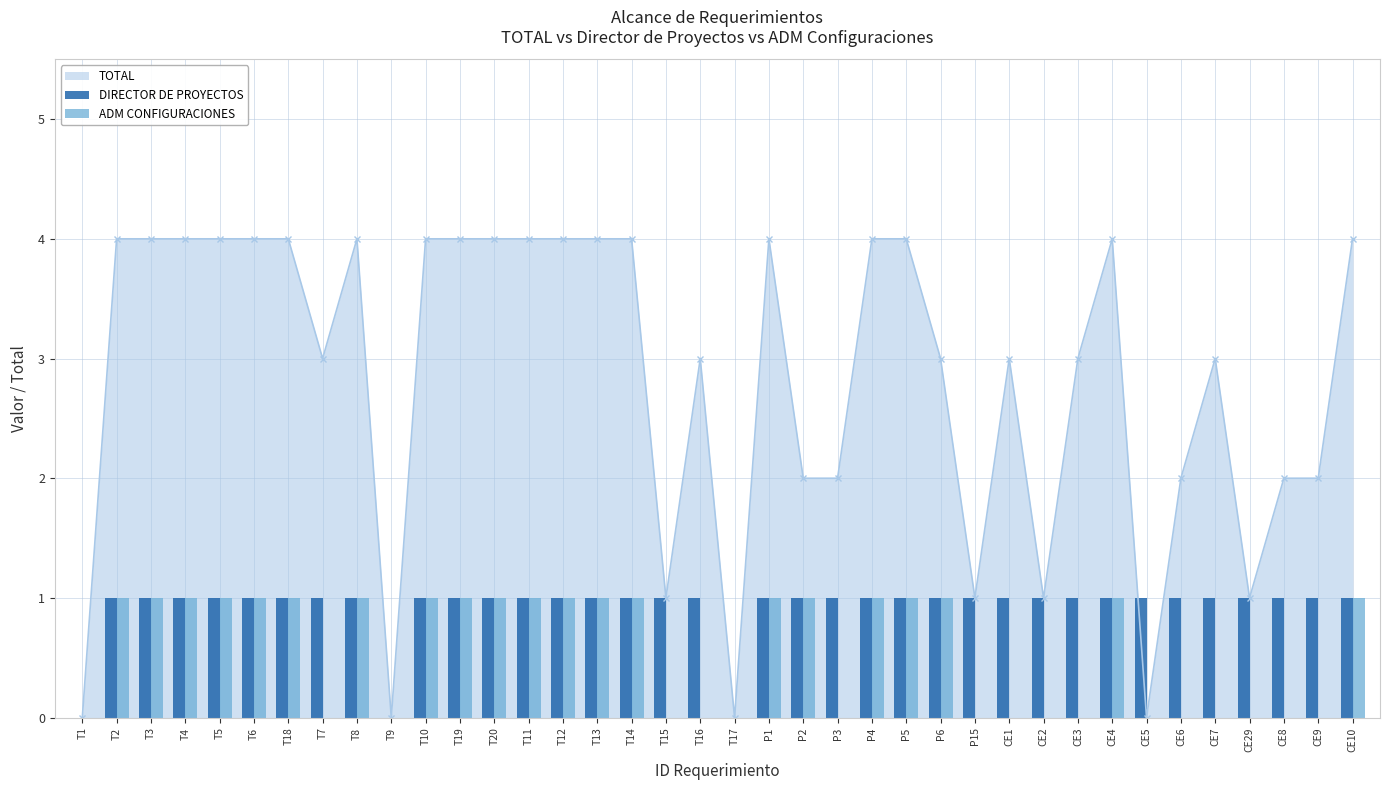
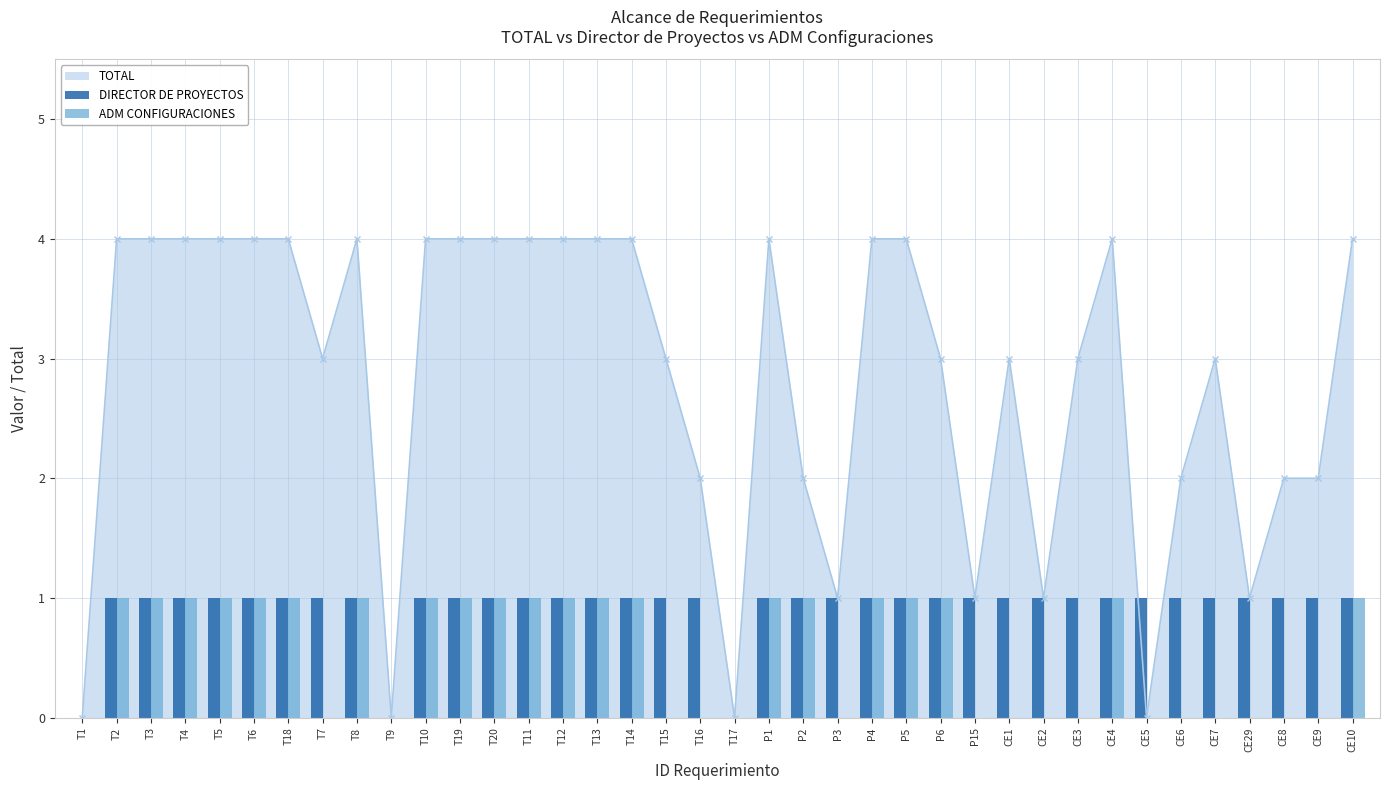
  {
    "DIRECTOR DE PROYECTOS": {
      "T1": 0,
      "T2": 1,
      "T3": 1,
      "T4": 1,
      "T5": 1,
      "T6": 1,
      "T18": 1,
      "T7": 1,
      "T8": 1,
      "T9": 0,
      "T10": 1,
      "T19": 1,
      "T20": 1,
      "T11": 1,
      "T12": 1,
      "T13": 1,
      "T14": 1,
      "T15": 1,
      "T16": 1,
      "T17": 0,
      "P1": 1,
      "P2": 1,
      "P3": 1,
      "P4": 1,
      "P5": 1,
      "P6": 1,
      "P15": 1,
      "CE1": 1,
      "CE2": 1,
      "CE3": 1,
      "CE4": 1,
      "CE5": 1,
      "CE6": 1,
      "CE7": 1,
      "CE29": 1,
      "CE8": 1,
      "CE9": 1,
      "CE10": 1
    },
    "TOTAL": {
      "T1": 0,
      "T2": 4,
      "T3": 4,
      "T4": 4,
      "T5": 4,
      "T6": 4,
      "T18": 4,
      "T7": 3,
      "T8": 4,
      "T9": 0,
      "T10": 4,
      "T19": 4,
      "T20": 4,
      "T11": 4,
      "T12": 4,
      "T13": 4,
      "T14": 4,
-     "T15": 1,
-     "T16": 3,
+     "T15": 3,
+     "T16": 2,
      "T17": 0,
      "P1": 4,
      "P2": 2,
-     "P3": 2,
+     "P3": 1,
      "P4": 4,
      "P5": 4,
      "P6": 3,
      "P15": 1,
      "CE1": 3,
      "CE2": 1,
      "CE3": 3,
      "CE4": 4,
      "CE5": 0,
      "CE6": 2,
      "CE7": 3,
      "CE29": 1,
      "CE8": 2,
      "CE9": 2,
      "CE10": 4
    },
    "ADM CONFIGURACIONES": {
      "T1": 0,
      "T2": 1,
      "T3": 1,
      "T4": 1,
      "T5": 1,
      "T6": 1,
      "T18": 1,
      "T7": 0,
      "T8": 1,
      "T9": 0,
      "T10": 1,
      "T19": 1,
      "T20": 1,
      "T11": 1,
      "T12": 1,
      "T13": 1,
      "T14": 1,
      "T15": 0,
      "T16": 0,
      "T17": 0,
      "P1": 1,
      "P2": 1,
      "P3": 0,
      "P4": 1,
      "P5": 1,
      "P6": 1,
      "P15": 0,
      "CE1": 0,
      "CE2": 0,
      "CE3": 0,
      "CE4": 1,
      "CE5": 0,
      "CE6": 0,
      "CE7": 0,
      "CE29": 0,
      "CE8": 0,
      "CE9": 0,
      "CE10": 1
    }
  }
